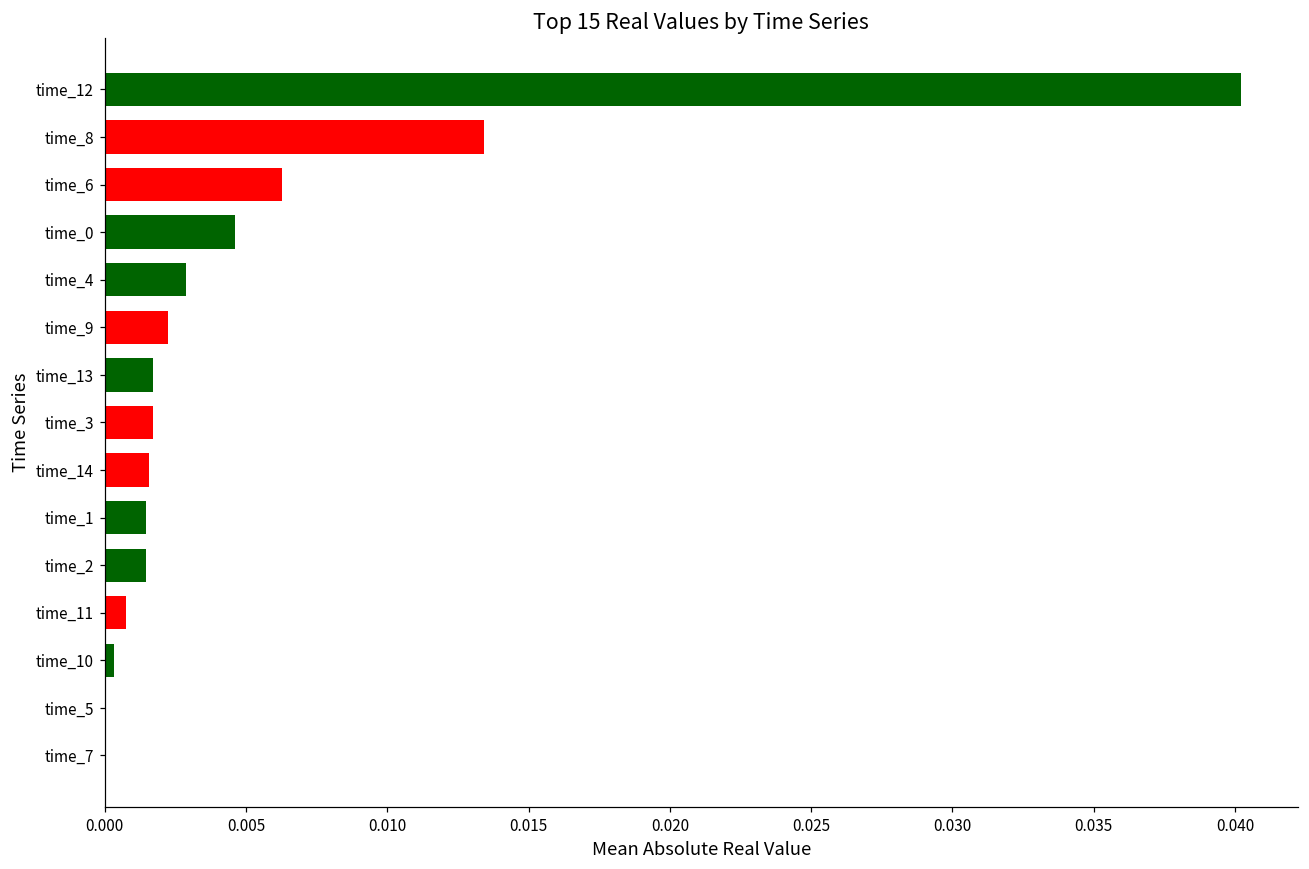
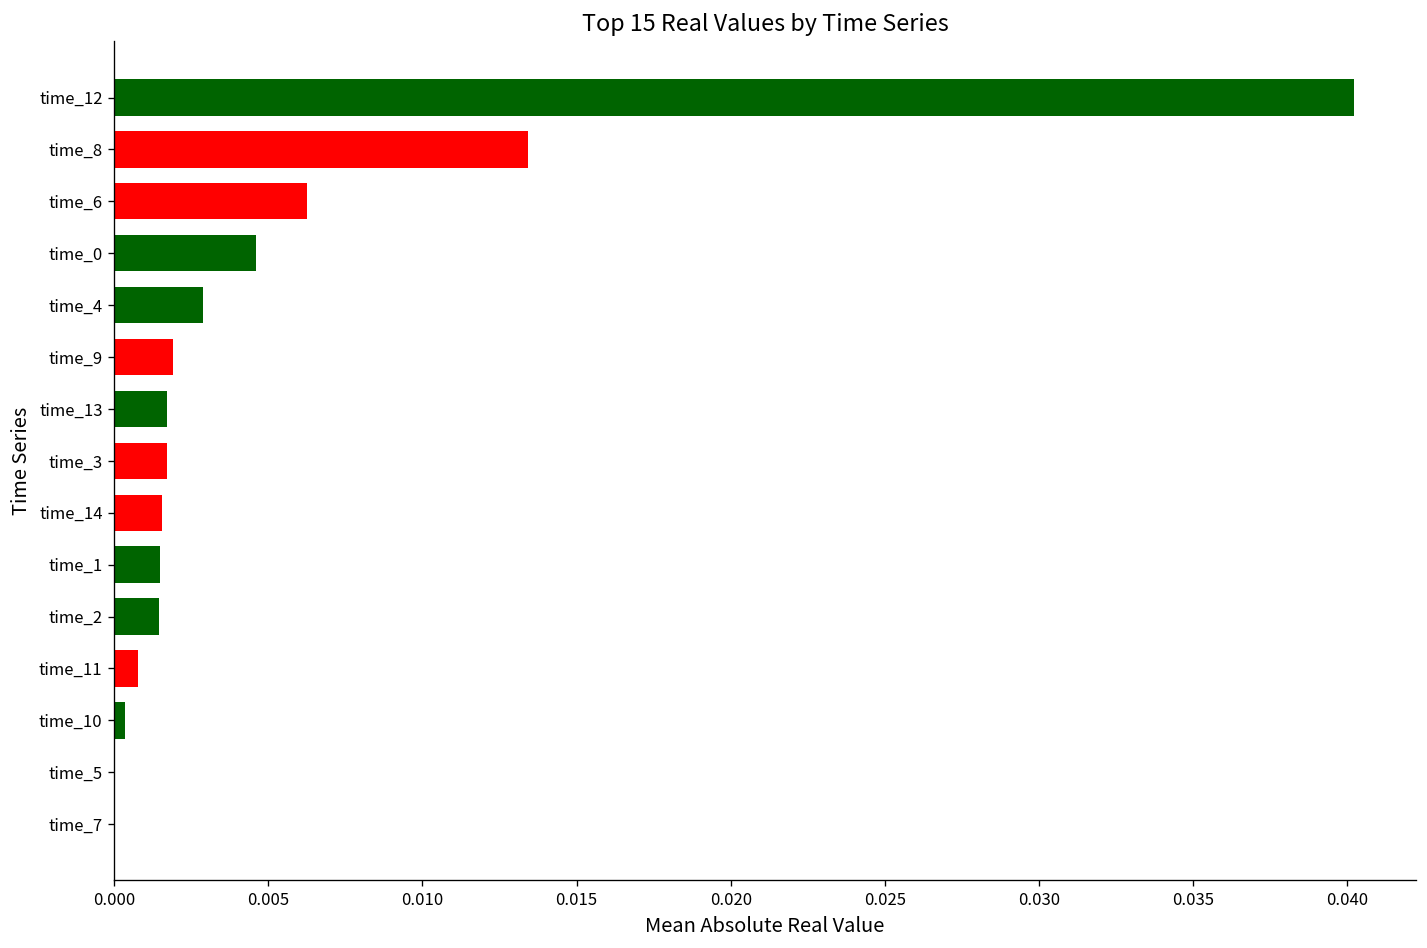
  {
    "time_12": 0.0402,
    "time_8": 0.0134,
    "time_6": 0.0063,
    "time_0": 0.0046,
    "time_4": 0.0029,
-   "time_9": 0.0023,
+   "time_9": 0.0019,
    "time_13": 0.0017,
    "time_3": 0.0017,
    "time_14": 0.0016,
    "time_1": 0.0015,
    "time_2": 0.0014,
    "time_11": 0.0008,
    "time_10": 0.0003,
    "time_5": 0.0000,
    "time_7": 0.0000
  }
